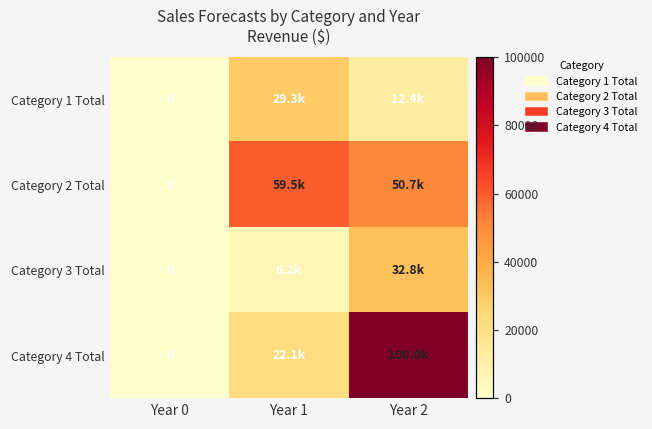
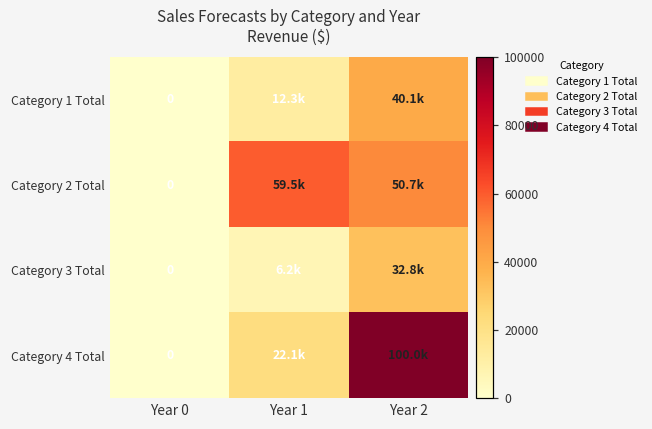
  {
    "Category 1 Total": {
      "Year 0": "0",
-     "Year 1": "29.3k",
-     "Year 2": "12.4k"
+     "Year 1": "12.3k",
+     "Year 2": "40.1k"
    },
    "Category 2 Total": {
      "Year 0": "0",
      "Year 1": "59.5k",
      "Year 2": "50.7k"
    },
    "Category 3 Total": {
      "Year 0": "0",
      "Year 1": "6.2k",
      "Year 2": "32.8k"
    },
    "Category 4 Total": {
      "Year 0": "0",
      "Year 1": "22.1k",
      "Year 2": "100.0k"
    }
  }
